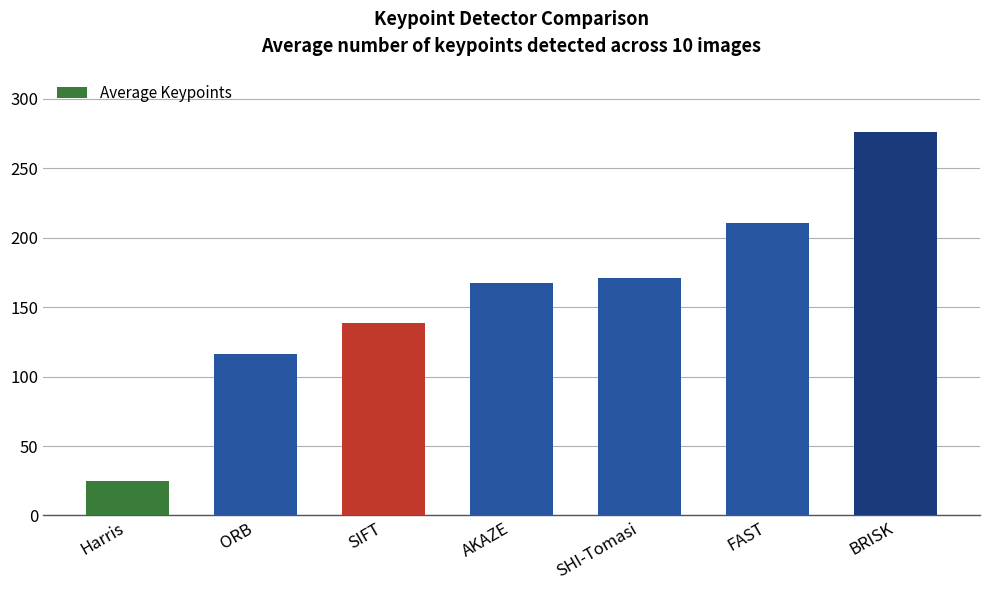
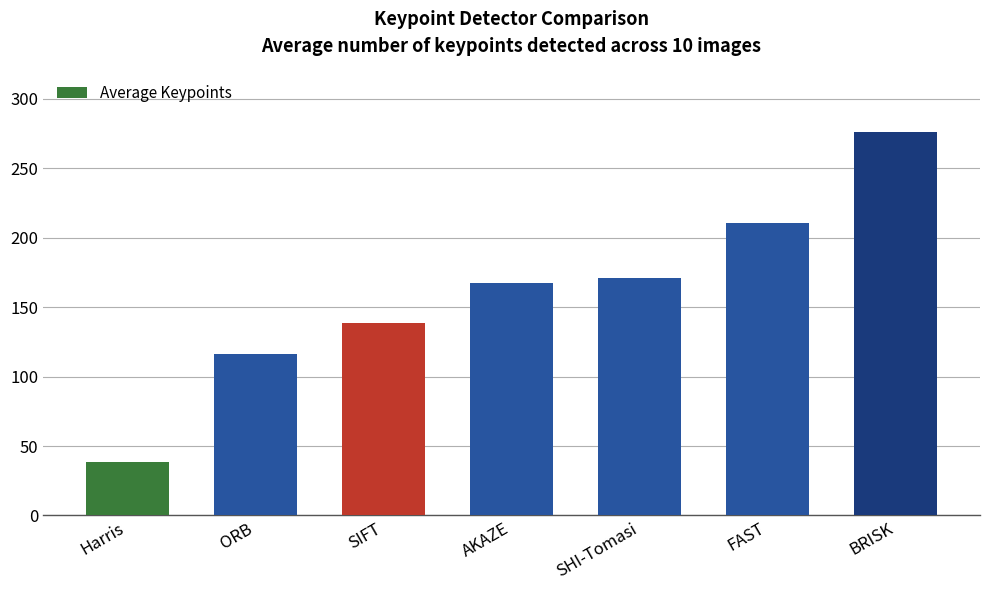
  {
-   "Harris": 25,
+   "Harris": 38,
    "ORB": 116,
    "SIFT": 139,
    "AKAZE": 167,
    "SHI-Tomasi": 171,
    "FAST": 211,
    "BRISK": 276
  }
